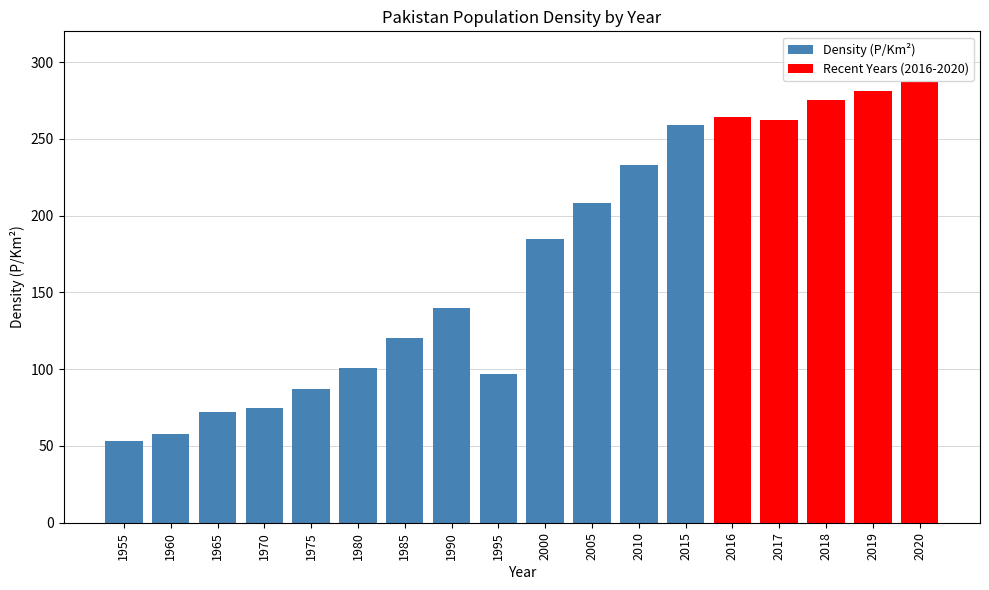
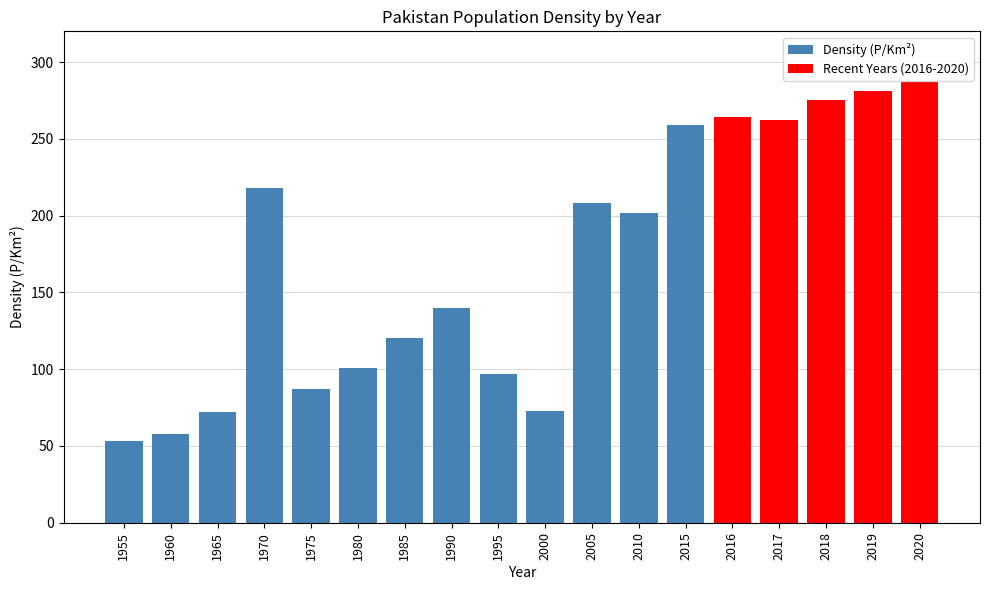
  {
    "Density (P/Km²)": {
      "1955": 53,
      "1960": 58,
      "1965": 72,
-     "1970": 75,
+     "1970": 218,
      "1975": 87,
      "1980": 101,
      "1985": 120,
      "1990": 140,
      "1995": 97,
-     "2000": 185,
+     "2000": 73,
      "2005": 208,
-     "2010": 233,
+     "2010": 202,
      "2015": 259
    },
    "Recent Years (2016-2020)": {
      "2016": 264,
      "2017": 262,
      "2018": 275,
      "2019": 281,
      "2020": 287
    }
  }
